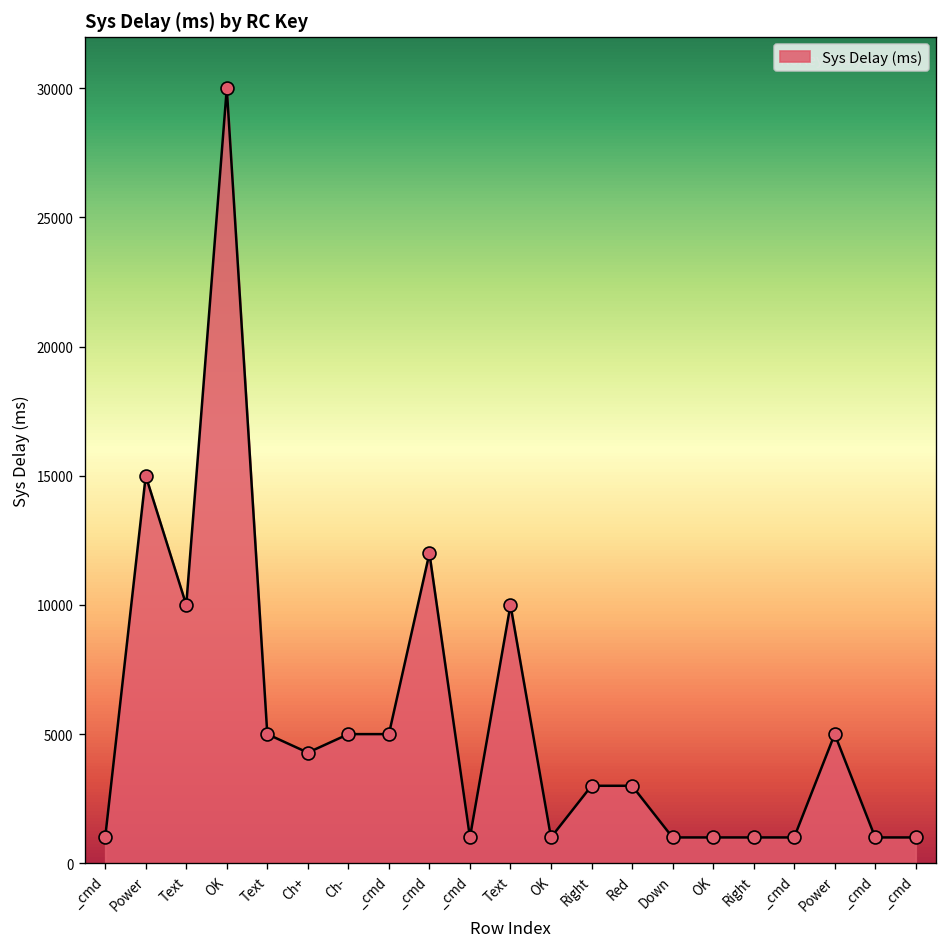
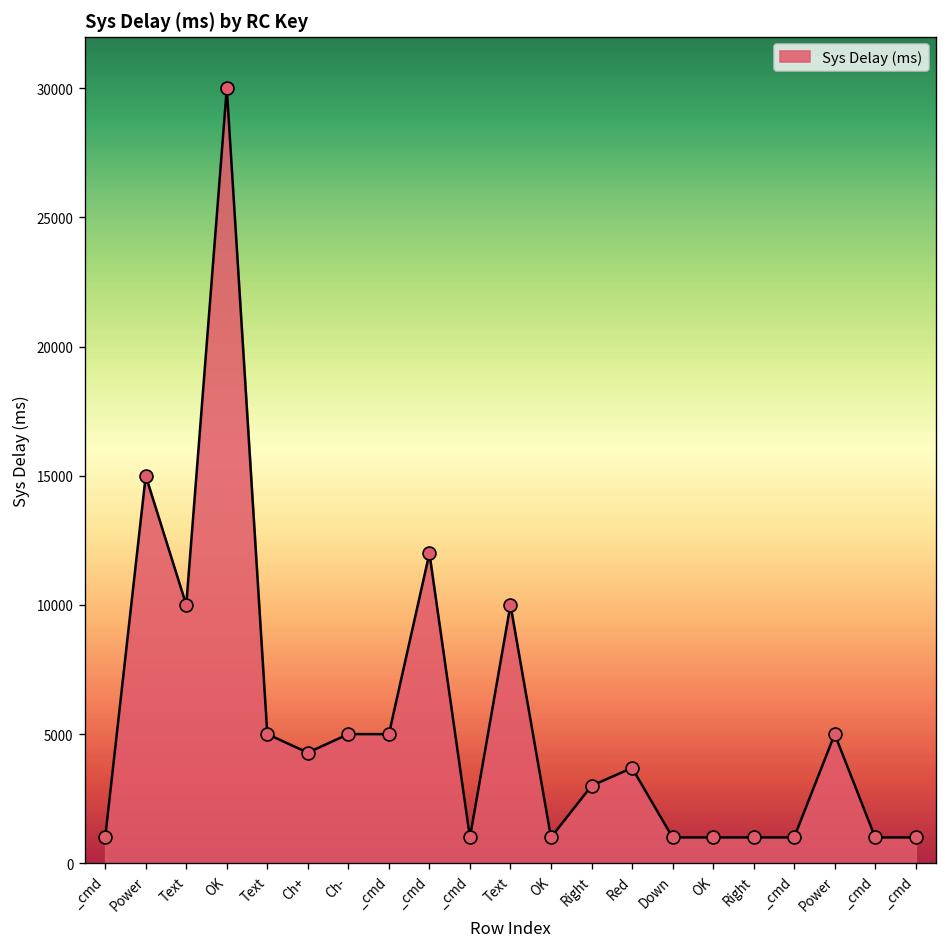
  {
    "Ch+": 4300,
    "Ch-": 5000,
-   "Red": 3000,
+   "Red": 3700,
    "Down": 1000
  }
